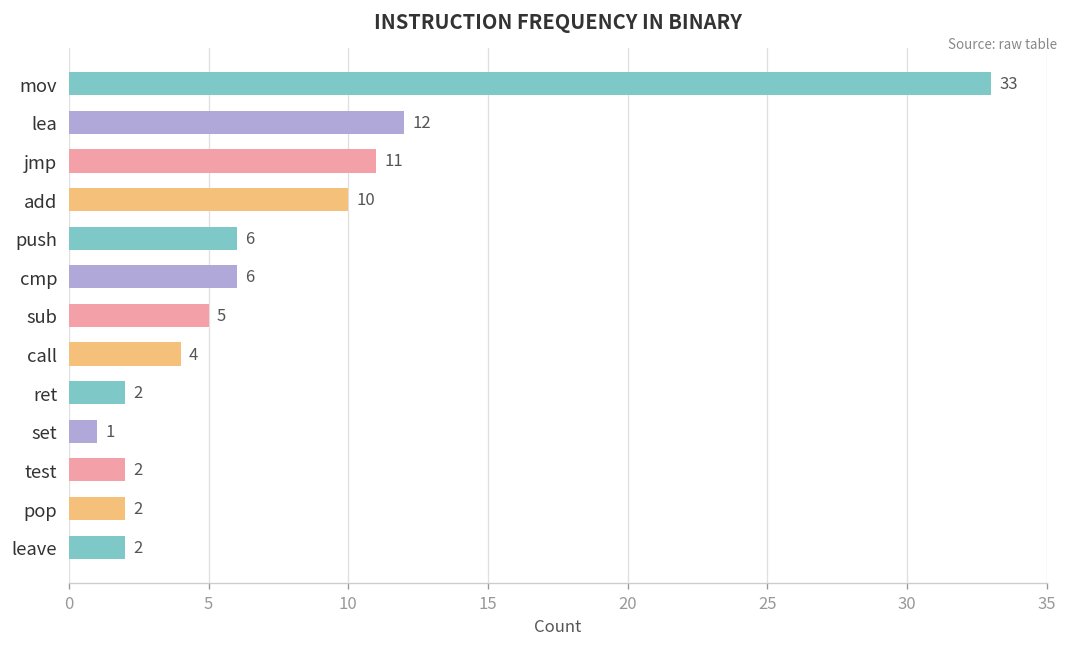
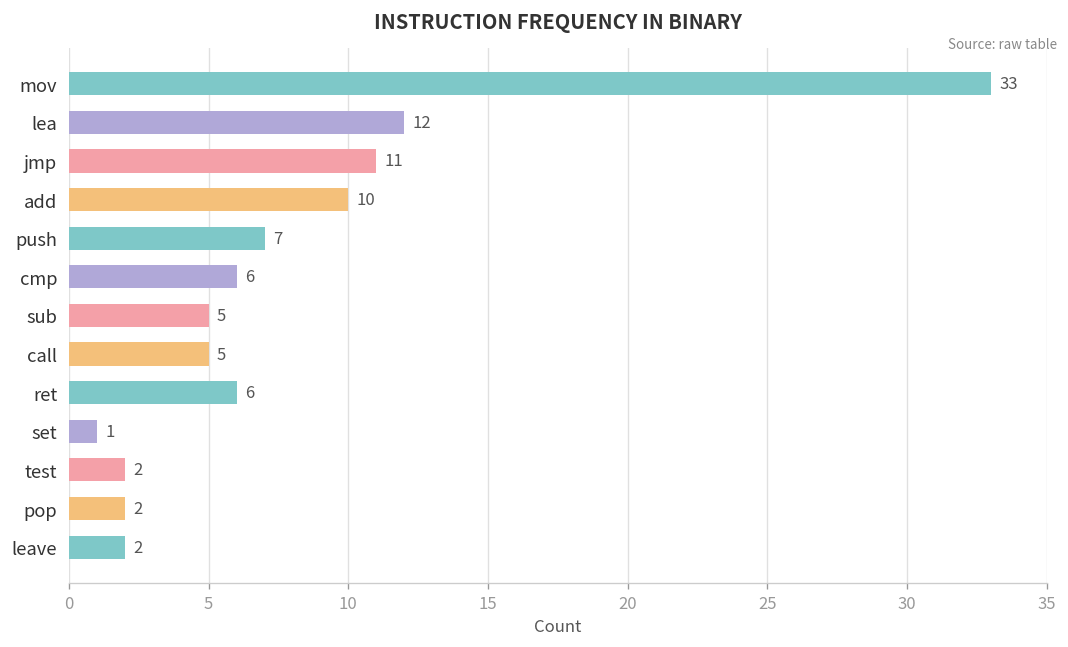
  {
    "mov": 33,
    "lea": 12,
    "jmp": 11,
    "add": 10,
-   "push": 6,
+   "push": 7,
    "cmp": 6,
    "sub": 5,
-   "call": 4,
-   "ret": 2,
+   "call": 5,
+   "ret": 6,
    "set": 1,
    "test": 2,
    "pop": 2,
    "leave": 2
  }
